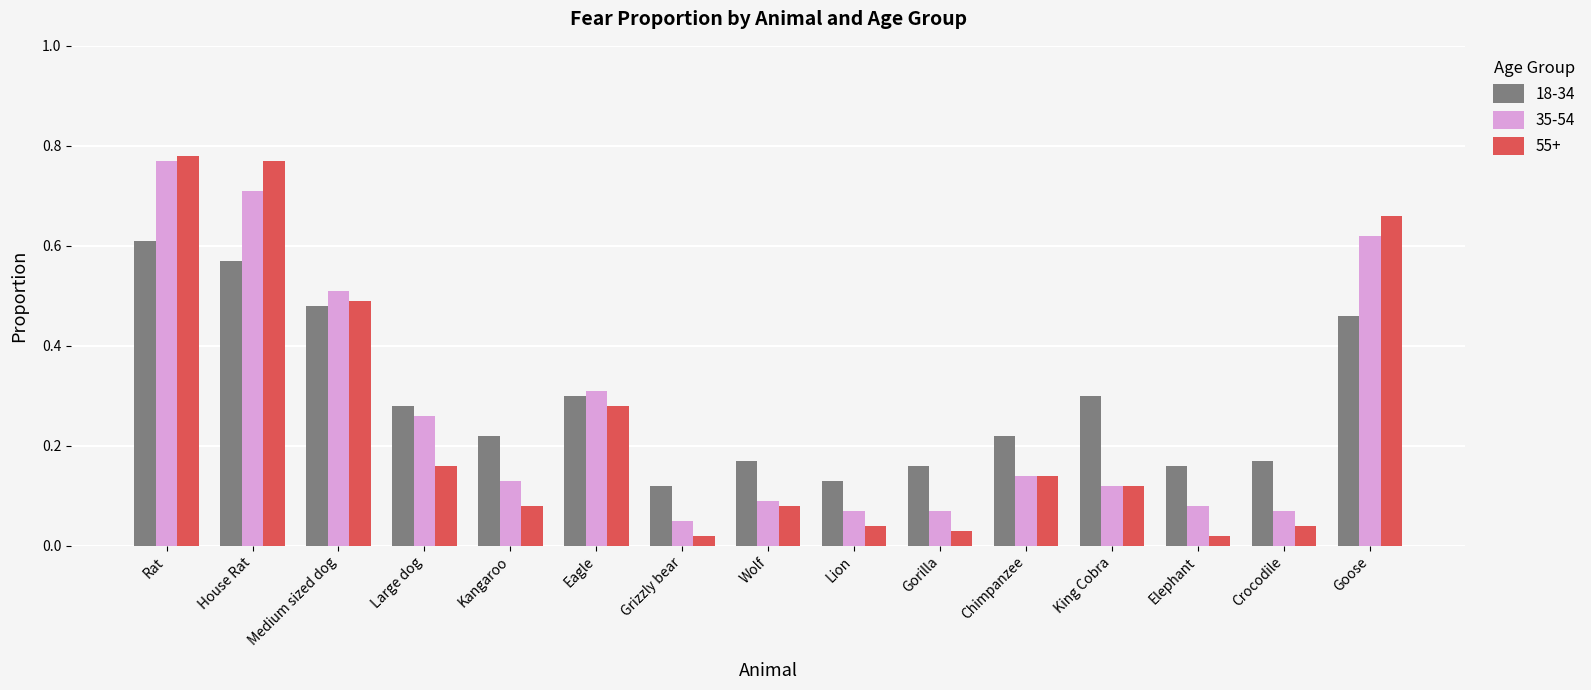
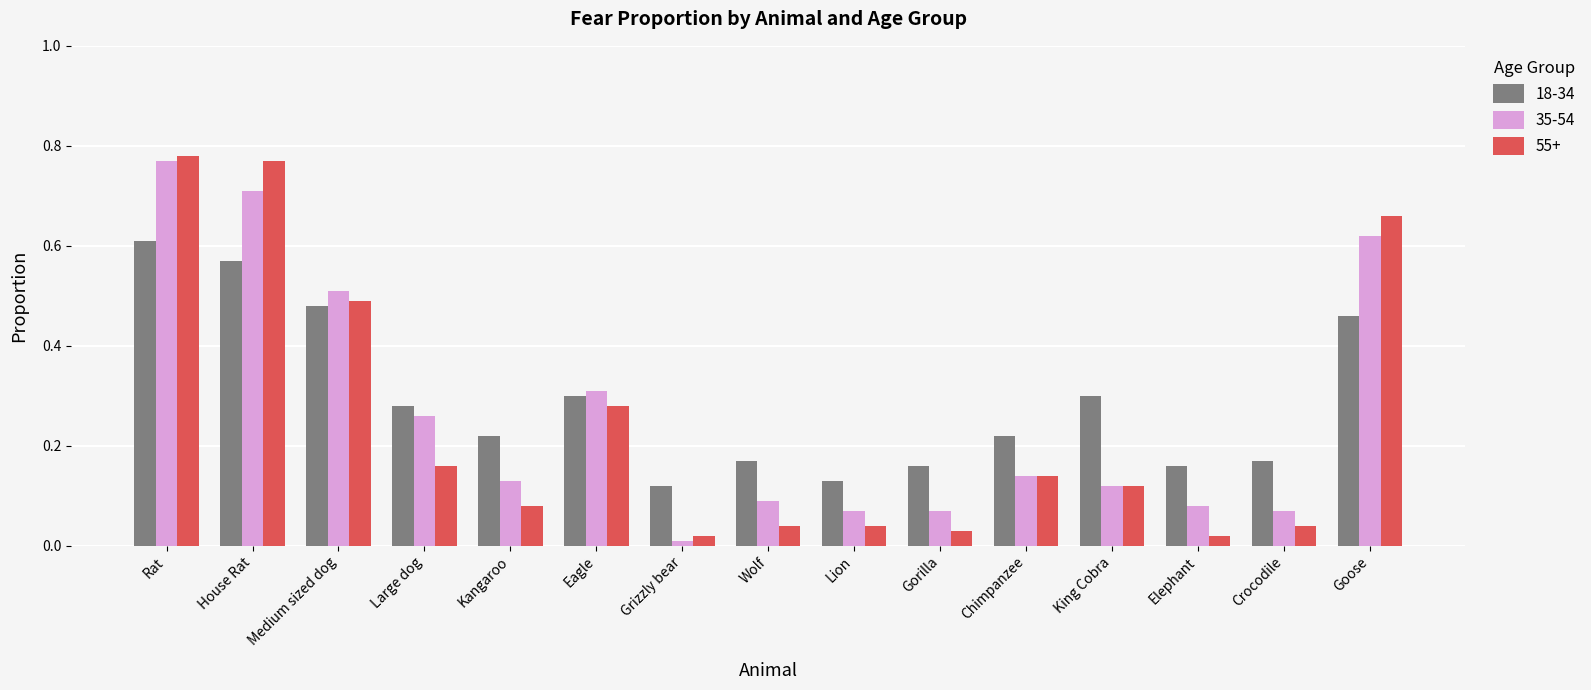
  {
    "18-34": {
      "Rat": 0.61,
      "House Rat": 0.57,
      "Medium sized dog": 0.48,
      "Large dog": 0.28,
      "Kangaroo": 0.22,
      "Eagle": 0.30,
      "Grizzly bear": 0.12,
      "Wolf": 0.17,
      "Lion": 0.13,
      "Gorilla": 0.16,
      "Chimpanzee": 0.22,
      "King Cobra": 0.30,
      "Elephant": 0.16,
      "Crocodile": 0.17,
      "Goose": 0.46
    },
    "35-54": {
      "Rat": 0.77,
      "House Rat": 0.71,
      "Medium sized dog": 0.51,
      "Large dog": 0.26,
      "Kangaroo": 0.13,
      "Eagle": 0.31,
-     "Grizzly bear": 0.05,
+     "Grizzly bear": 0.01,
      "Wolf": 0.09,
      "Lion": 0.07,
      "Gorilla": 0.07,
      "Chimpanzee": 0.14,
      "King Cobra": 0.12,
      "Elephant": 0.08,
      "Crocodile": 0.07,
      "Goose": 0.62
    },
    "55+": {
      "Rat": 0.78,
      "House Rat": 0.77,
      "Medium sized dog": 0.49,
      "Large dog": 0.16,
      "Kangaroo": 0.08,
      "Eagle": 0.28,
      "Grizzly bear": 0.02,
-     "Wolf": 0.08,
+     "Wolf": 0.04,
      "Lion": 0.04,
      "Gorilla": 0.03,
      "Chimpanzee": 0.14,
      "King Cobra": 0.12,
      "Elephant": 0.02,
      "Crocodile": 0.04,
      "Goose": 0.66
    }
  }
